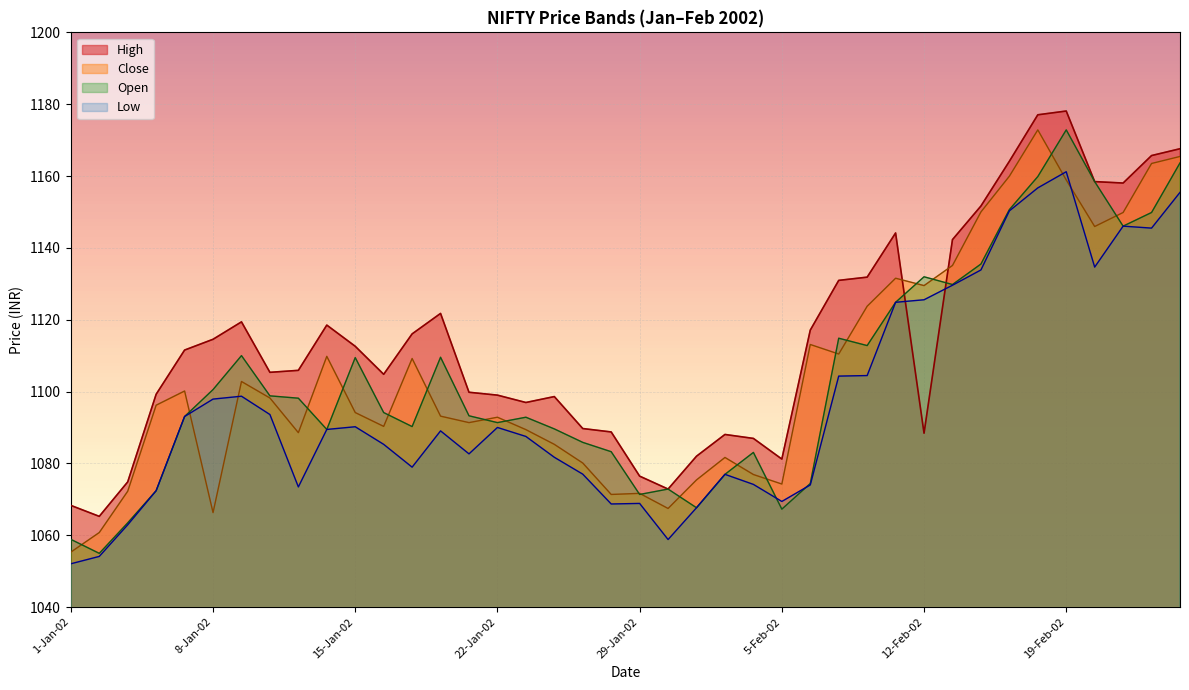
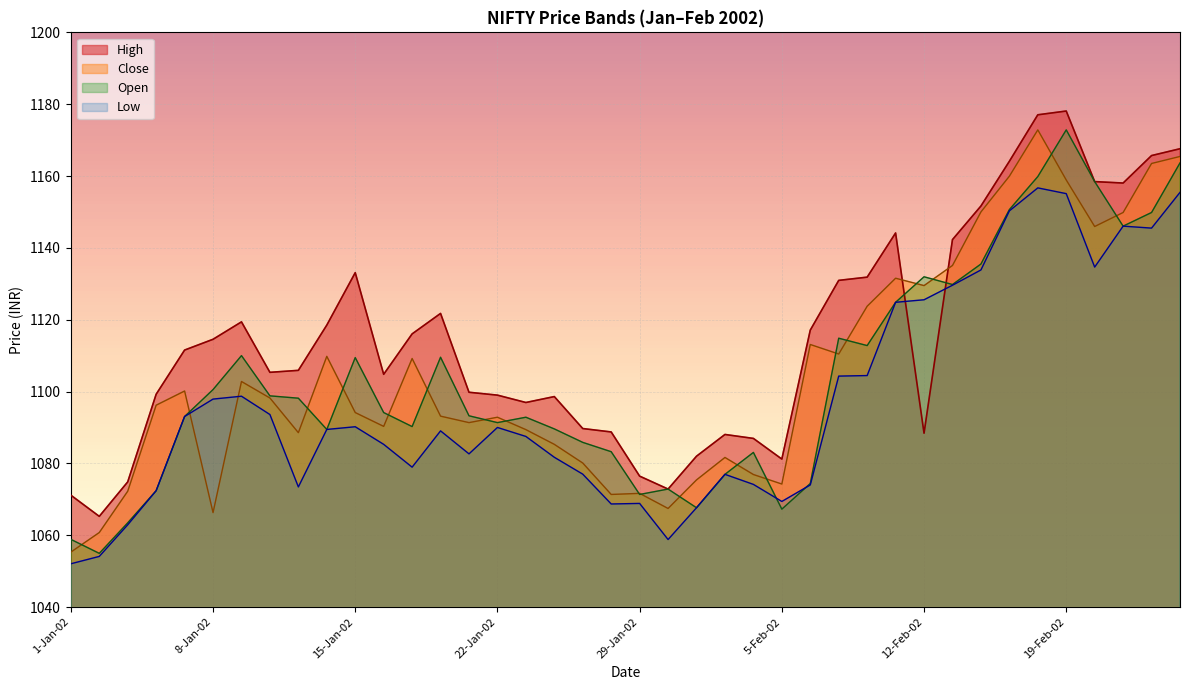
  {
    "High": {
-     "1-Jan-02": 1068,
+     "1-Jan-02": 1071,
      "8-Jan-02": 1115,
-     "15-Jan-02": 1113,
+     "15-Jan-02": 1133,
      "22-Jan-02": 1099,
      "29-Jan-02": 1076,
      "5-Feb-02": 1081,
      "12-Feb-02": 1088,
      "19-Feb-02": 1178
    },
    "Close": {
      "1-Jan-02": 1055,
      "8-Jan-02": 1066,
      "15-Jan-02": 1094,
      "22-Jan-02": 1093,
      "5-Feb-02": 1074,
      "12-Feb-02": 1130,
      "19-Feb-02": 1159
    },
    "Open": {
      "1-Jan-02": 1059,
      "8-Jan-02": 1101,
      "15-Jan-02": 1109,
      "22-Jan-02": 1091,
      "5-Feb-02": 1067,
      "12-Feb-02": 1132,
      "19-Feb-02": 1173
    },
    "Low": {
      "1-Jan-02": 1052,
      "8-Jan-02": 1098,
      "15-Jan-02": 1090,
      "22-Jan-02": 1090,
      "29-Jan-02": 1069,
      "5-Feb-02": 1069,
      "12-Feb-02": 1126,
-     "19-Feb-02": 1161
+     "19-Feb-02": 1155
    }
  }
